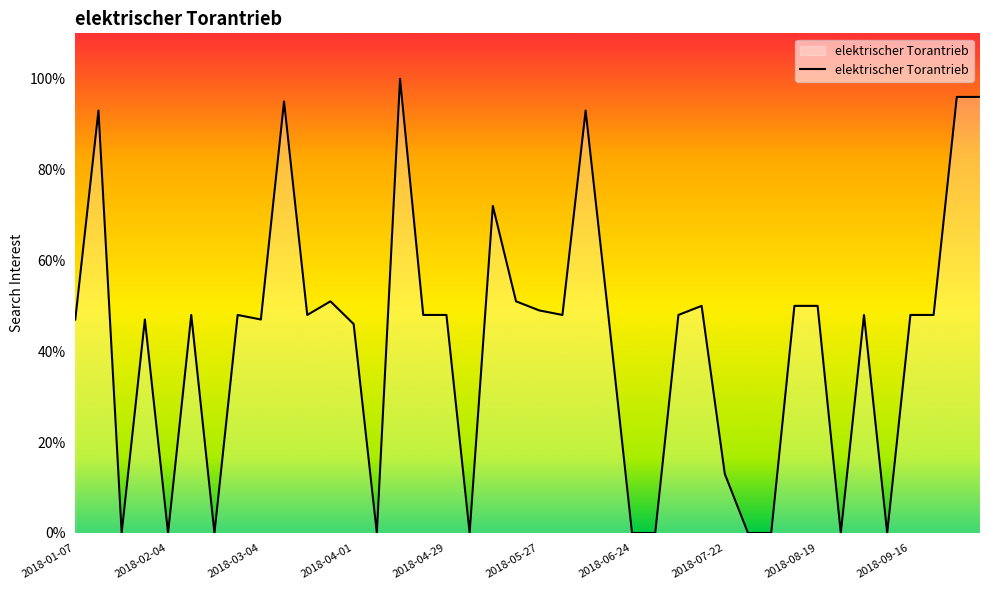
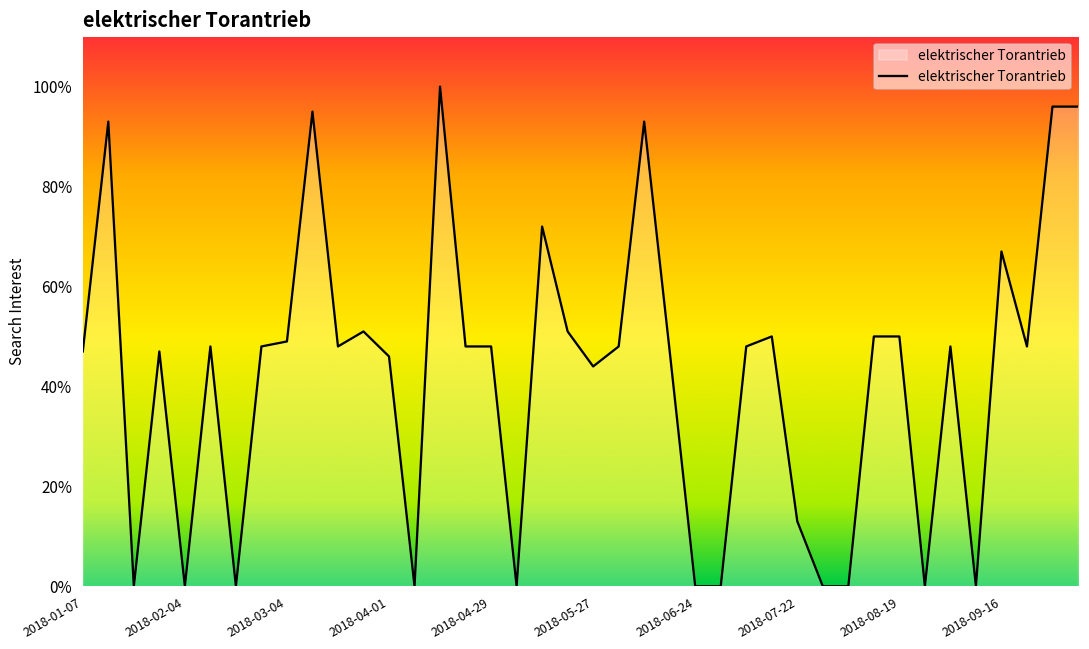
  {
    "2018-01-07": "47%",
    "2018-02-04": "0%",
-   "2018-03-04": "47%",
+   "2018-03-04": "49%",
    "2018-04-01": "46%",
    "2018-04-29": "48%",
-   "2018-05-27": "49%",
+   "2018-05-27": "44%",
    "2018-06-24": "0%",
    "2018-07-22": "13%",
    "2018-08-19": "50%",
-   "2018-09-16": "48%"
+   "2018-09-16": "67%"
  }
